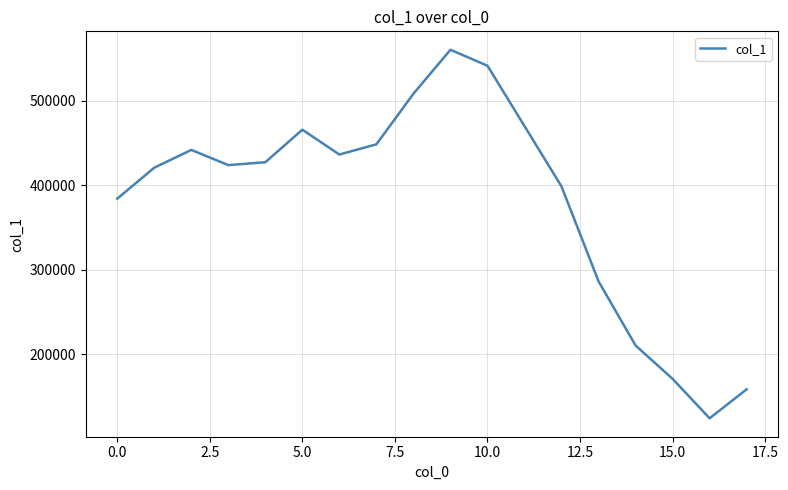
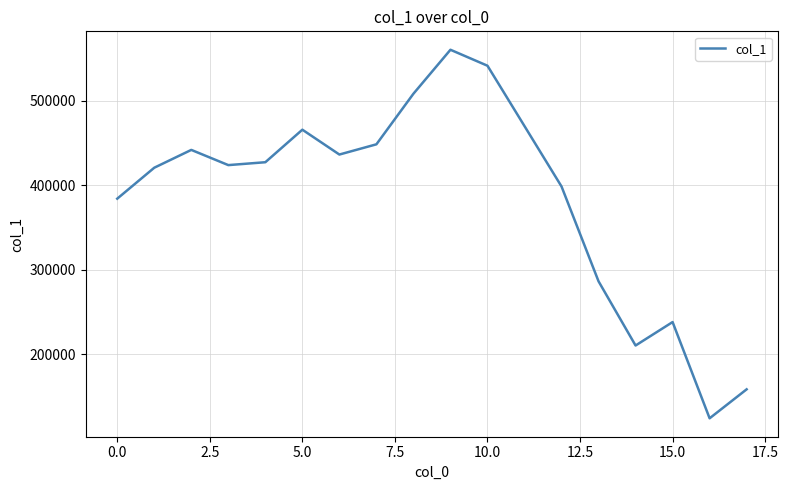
  {
    "0.0": 380000,
    "5.0": 470000,
    "10.0": 540000,
-   "15.0": 170000
+   "15.0": 240000
  }
